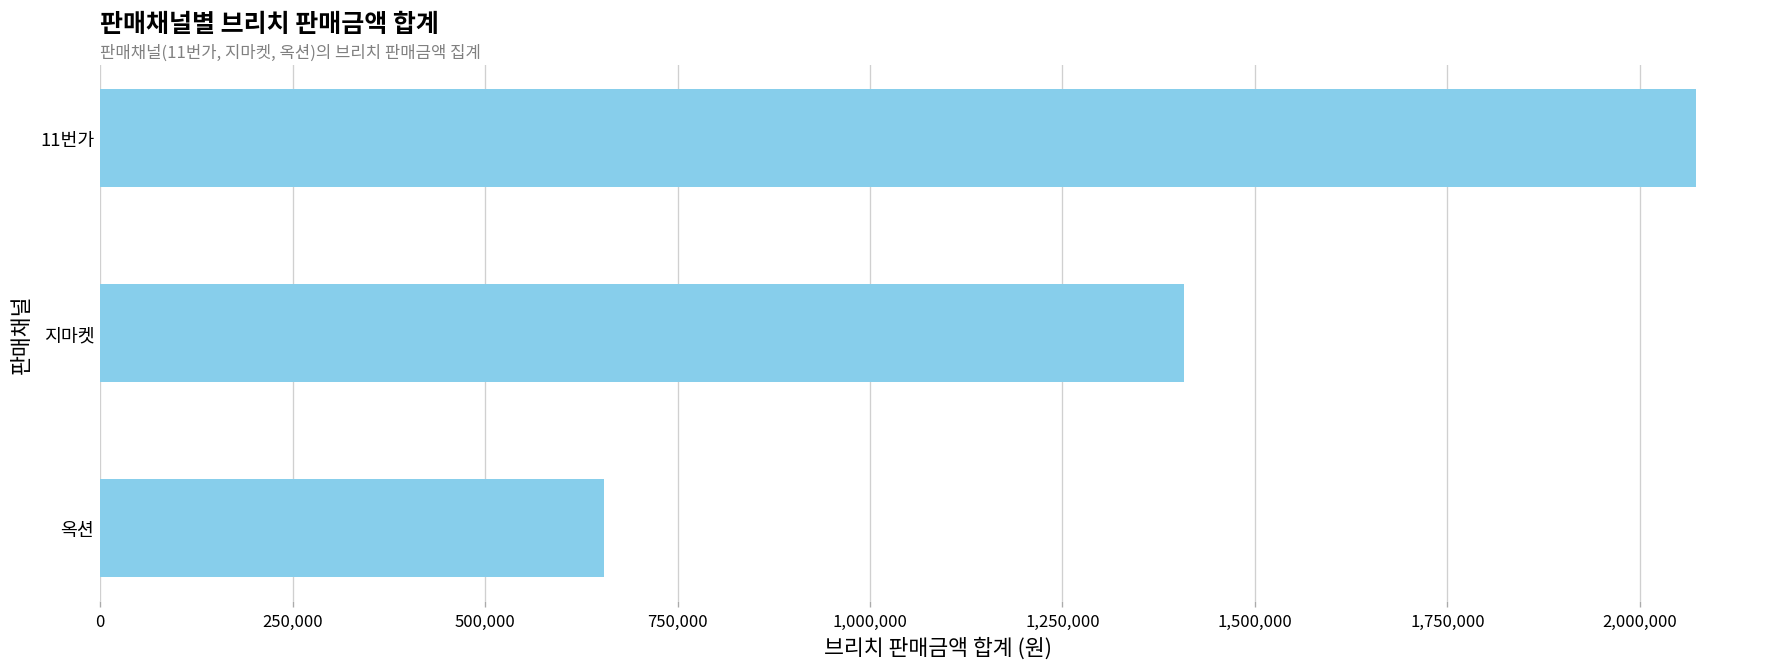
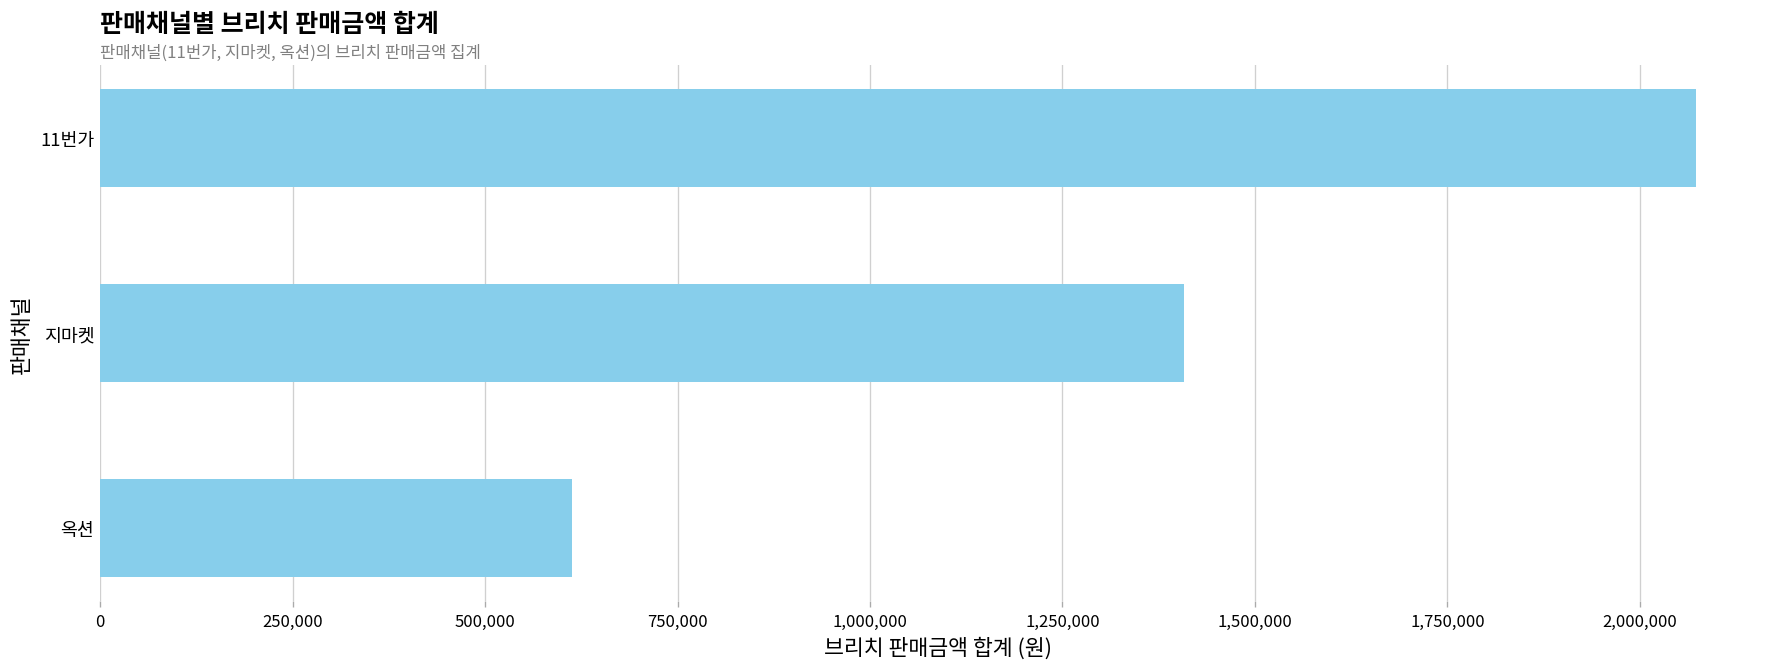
  {
    "11번가": "2,070,000",
    "지마켓": "1,410,000",
-   "옥션": "650,000"
+   "옥션": "610,000"
  }
